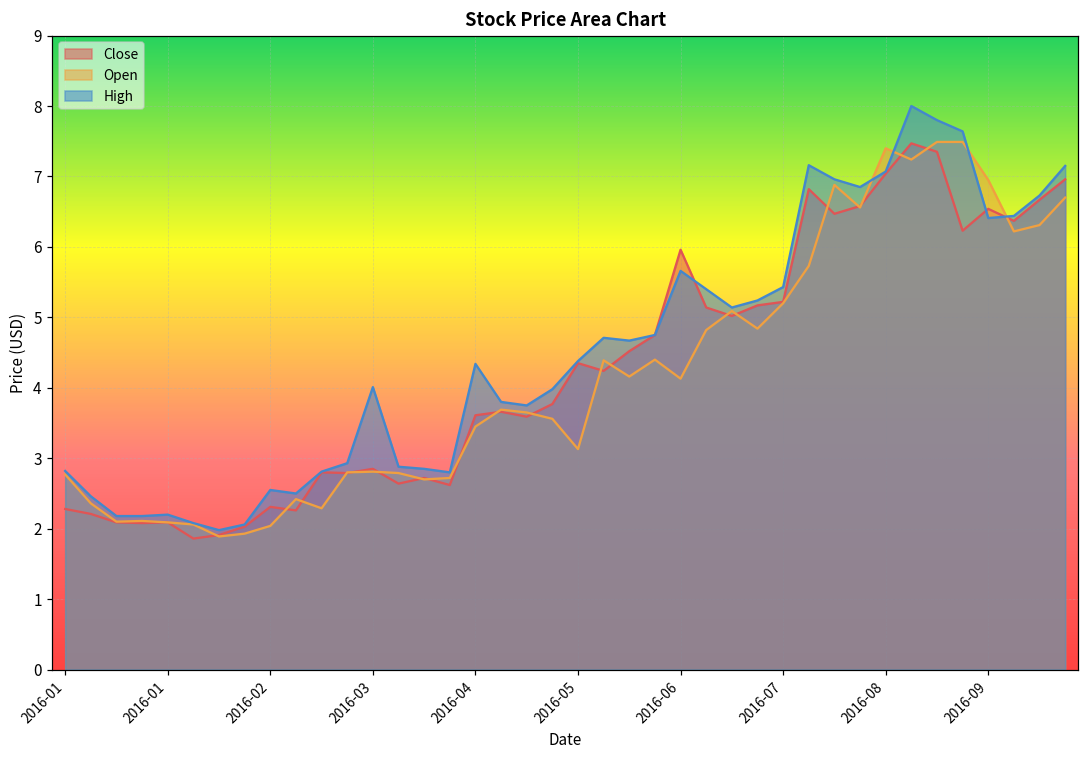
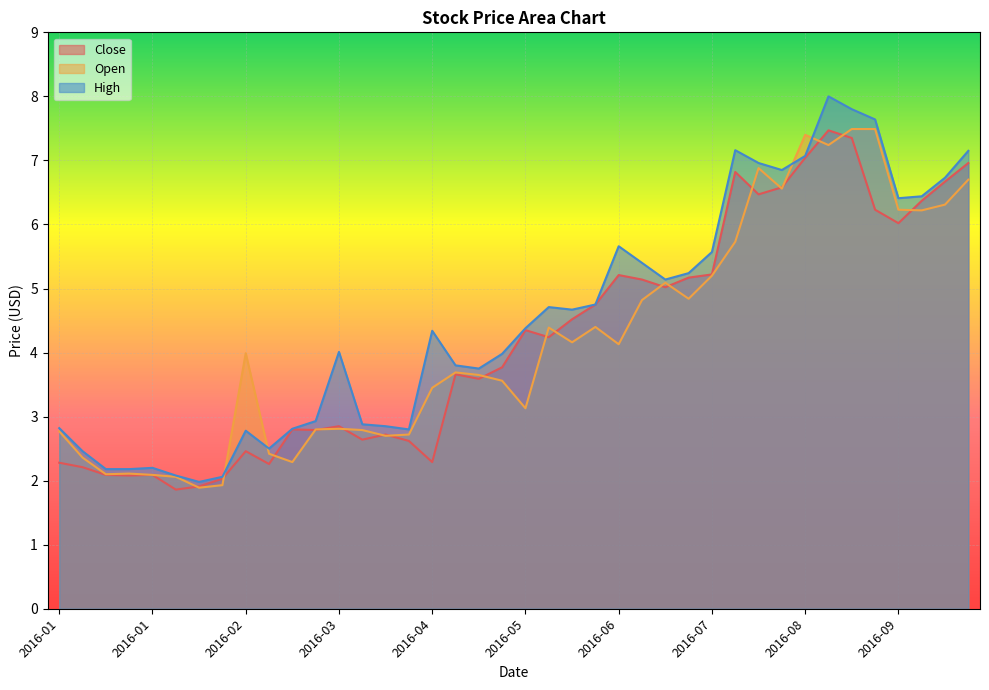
  {
    "Close": {
-     "2016-02": 2.3,
+     "2016-02": 2.5,
      "2016-03": 2.9,
-     "2016-04": 3.6,
-     "2016-06": 6.0,
-     "2016-09": 6.5
+     "2016-04": 2.3,
+     "2016-06": 5.2,
+     "2016-09": 6.0
    },
    "Open": {
-     "2016-02": 2.0,
+     "2016-02": 4.0,
      "2016-03": 2.8,
      "2016-04": 3.5,
      "2016-05": 3.1,
      "2016-06": 4.1,
      "2016-08": 7.4,
-     "2016-09": 7.0
+     "2016-09": 6.2
    },
    "High": {
-     "2016-02": 2.6,
+     "2016-02": 2.8,
      "2016-03": 4.0,
      "2016-04": 4.3,
      "2016-06": 5.7,
-     "2016-07": 5.4,
+     "2016-07": 5.6,
      "2016-09": 6.4
    }
  }
